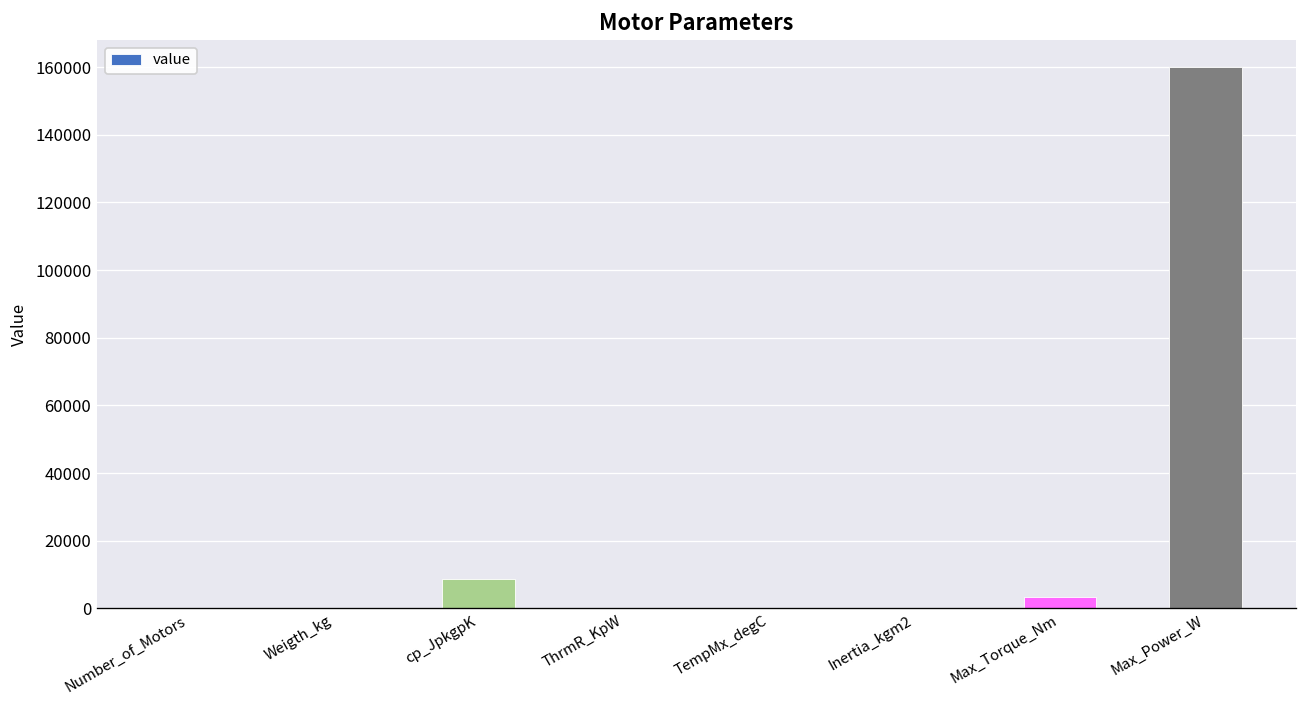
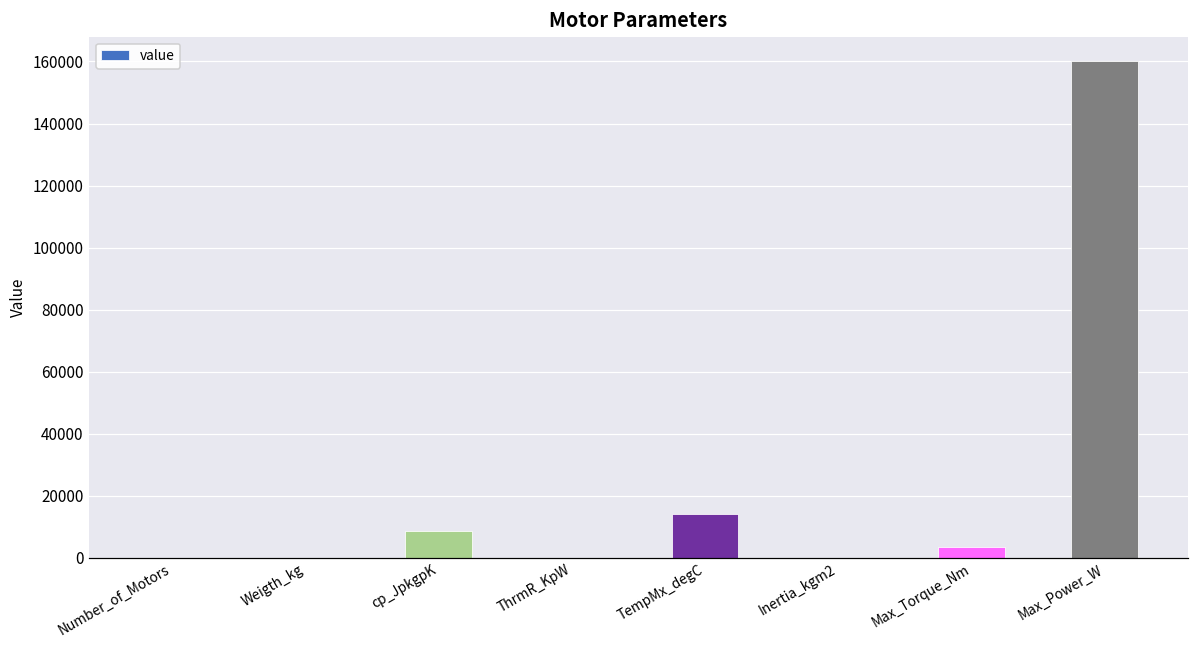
  {
    "cp_JpkgpK": 9000,
-   "TempMx_degC": 0,
+   "TempMx_degC": 14000,
    "Max_Torque_Nm": 3000,
    "Max_Power_W": 160000
  }
